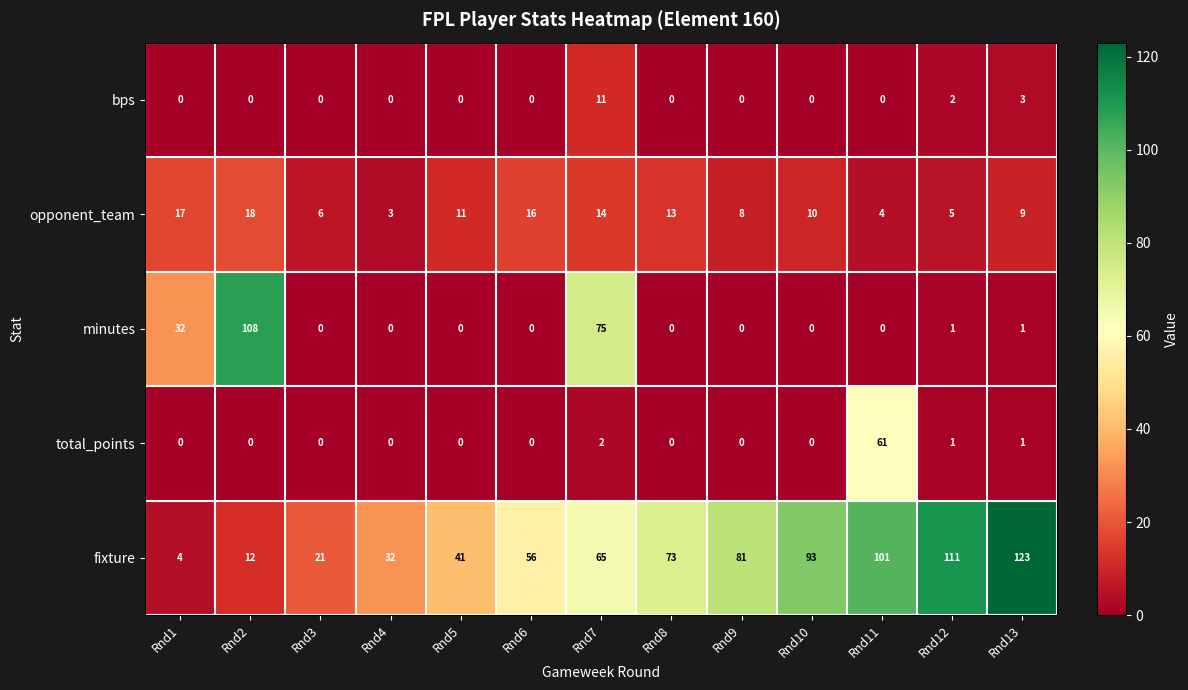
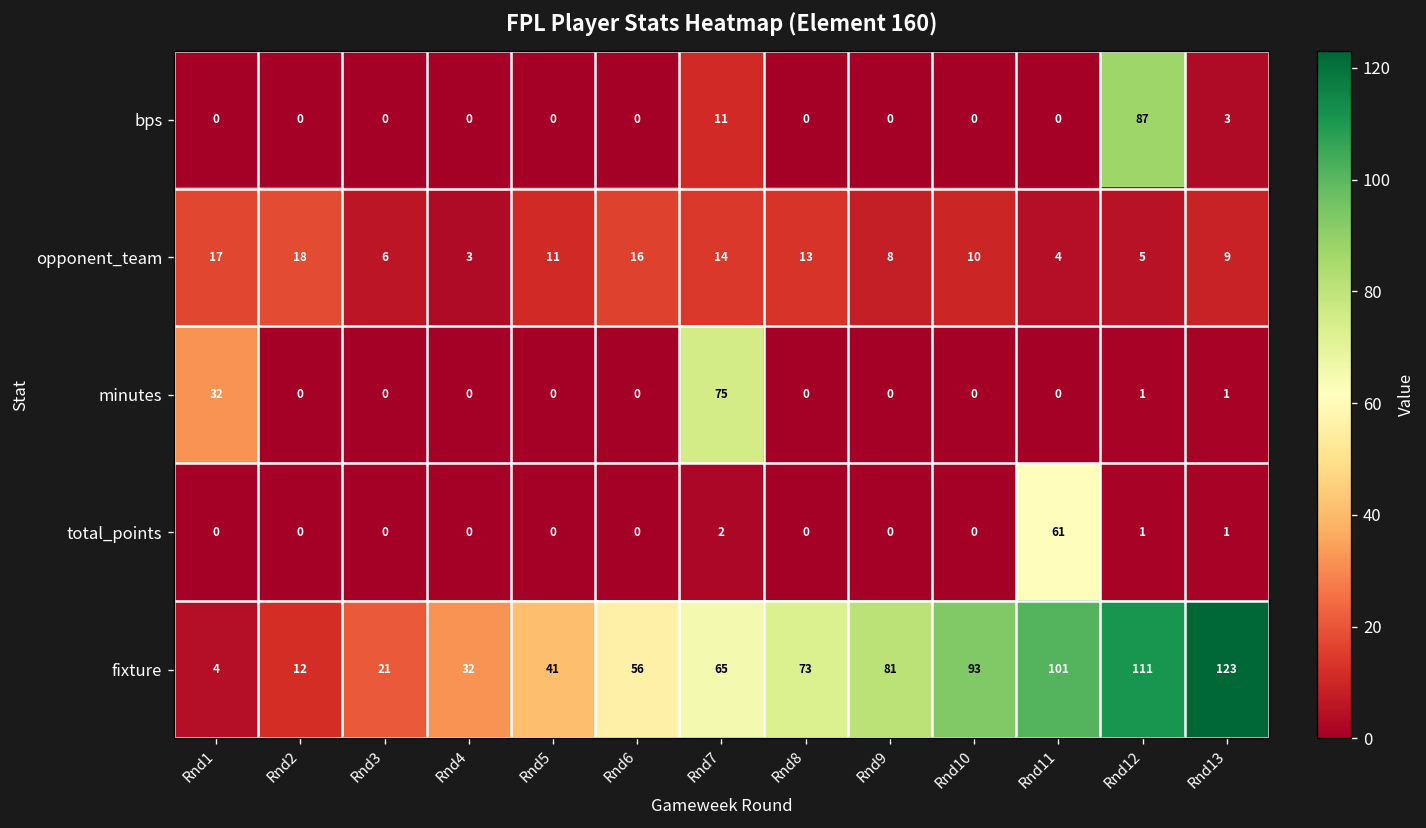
  {
    "bps": {
      "Rnd1": 0,
      "Rnd2": 0,
      "Rnd3": 0,
      "Rnd4": 0,
      "Rnd5": 0,
      "Rnd6": 0,
      "Rnd7": 11,
      "Rnd8": 0,
      "Rnd9": 0,
      "Rnd10": 0,
      "Rnd11": 0,
-     "Rnd12": 2,
+     "Rnd12": 87,
      "Rnd13": 3
    },
    "opponent_team": {
      "Rnd1": 17,
      "Rnd2": 18,
      "Rnd3": 6,
      "Rnd4": 3,
      "Rnd5": 11,
      "Rnd6": 16,
      "Rnd7": 14,
      "Rnd8": 13,
      "Rnd9": 8,
      "Rnd10": 10,
      "Rnd11": 4,
      "Rnd12": 5,
      "Rnd13": 9
    },
    "minutes": {
      "Rnd1": 32,
-     "Rnd2": 108,
+     "Rnd2": 0,
      "Rnd3": 0,
      "Rnd4": 0,
      "Rnd5": 0,
      "Rnd6": 0,
      "Rnd7": 75,
      "Rnd8": 0,
      "Rnd9": 0,
      "Rnd10": 0,
      "Rnd11": 0,
      "Rnd12": 1,
      "Rnd13": 1
    },
    "total_points": {
      "Rnd1": 0,
      "Rnd2": 0,
      "Rnd3": 0,
      "Rnd4": 0,
      "Rnd5": 0,
      "Rnd6": 0,
      "Rnd7": 2,
      "Rnd8": 0,
      "Rnd9": 0,
      "Rnd10": 0,
      "Rnd11": 61,
      "Rnd12": 1,
      "Rnd13": 1
    },
    "fixture": {
      "Rnd1": 4,
      "Rnd2": 12,
      "Rnd3": 21,
      "Rnd4": 32,
      "Rnd5": 41,
      "Rnd6": 56,
      "Rnd7": 65,
      "Rnd8": 73,
      "Rnd9": 81,
      "Rnd10": 93,
      "Rnd11": 101,
      "Rnd12": 111,
      "Rnd13": 123
    }
  }
